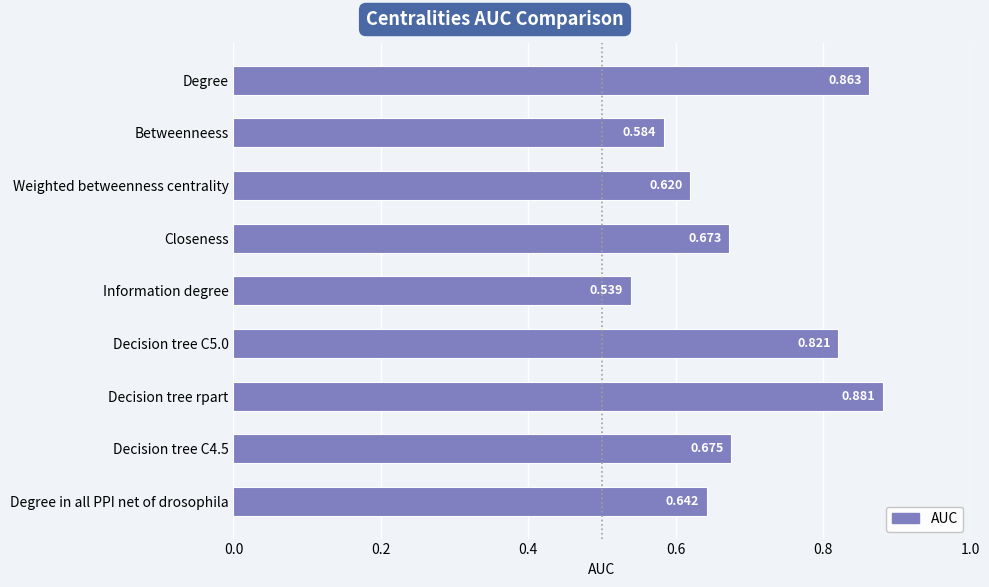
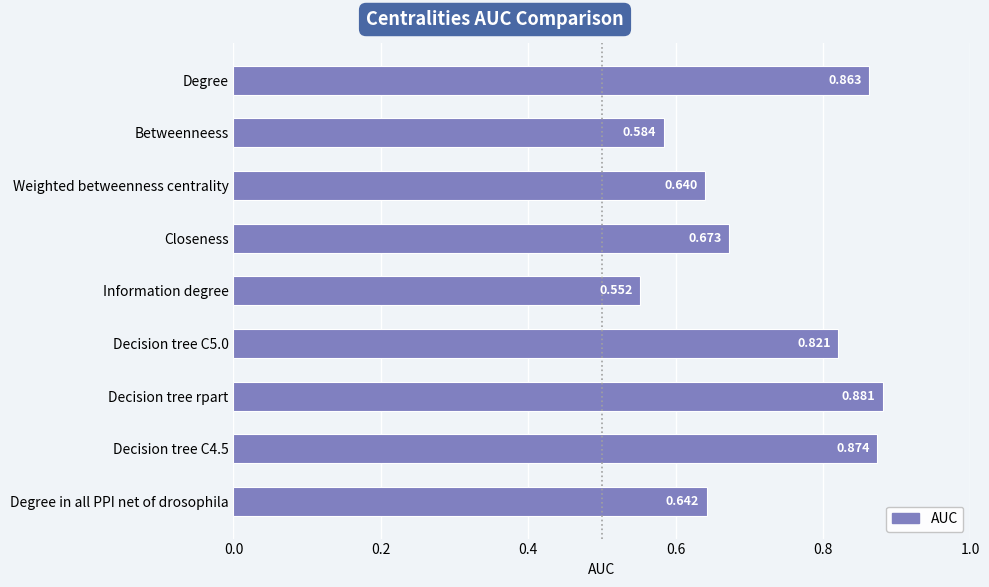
  {
    "Degree": 0.863,
    "Betweenneess": 0.584,
-   "Weighted betweenness centrality": 0.620,
+   "Weighted betweenness centrality": 0.640,
    "Closeness": 0.673,
-   "Information degree": 0.539,
+   "Information degree": 0.552,
    "Decision tree C5.0": 0.821,
    "Decision tree rpart": 0.881,
-   "Decision tree C4.5": 0.675,
+   "Decision tree C4.5": 0.874,
    "Degree in all PPI net of drosophila": 0.642
  }
